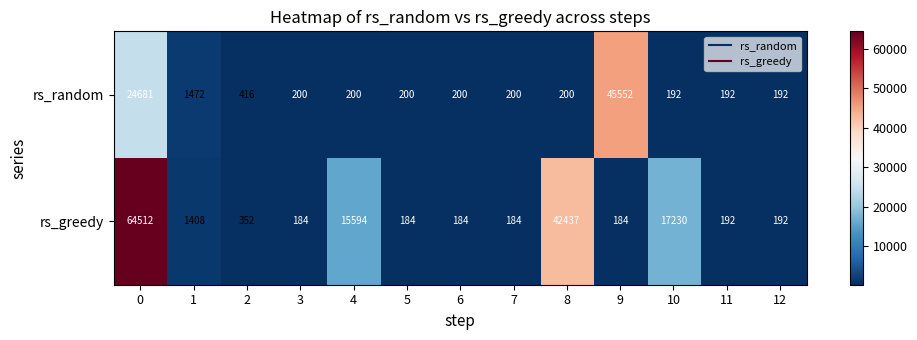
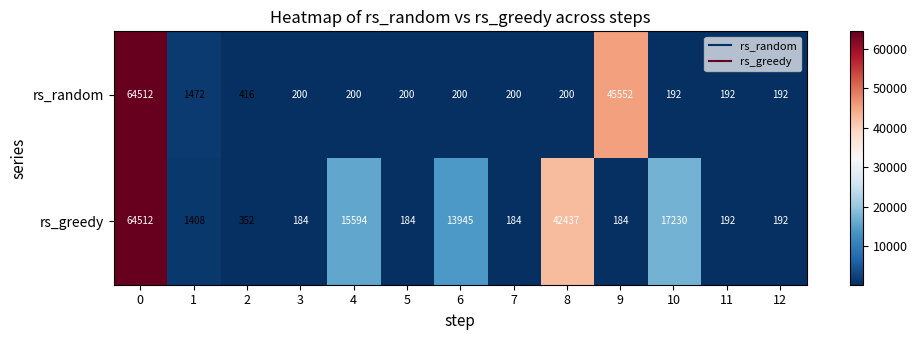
  {
    "rs_random": {
-     "0": 24681,
+     "0": 64512,
      "1": 1472,
      "2": 416,
      "3": 200,
      "4": 200,
      "5": 200,
      "6": 200,
      "7": 200,
      "8": 200,
      "9": 45552,
      "10": 192,
      "11": 192,
      "12": 192
    },
    "rs_greedy": {
      "0": 64512,
      "1": 1408,
      "2": 352,
      "3": 184,
      "4": 15594,
      "5": 184,
-     "6": 184,
+     "6": 13945,
      "7": 184,
      "8": 42437,
      "9": 184,
      "10": 17230,
      "11": 192,
      "12": 192
    }
  }
